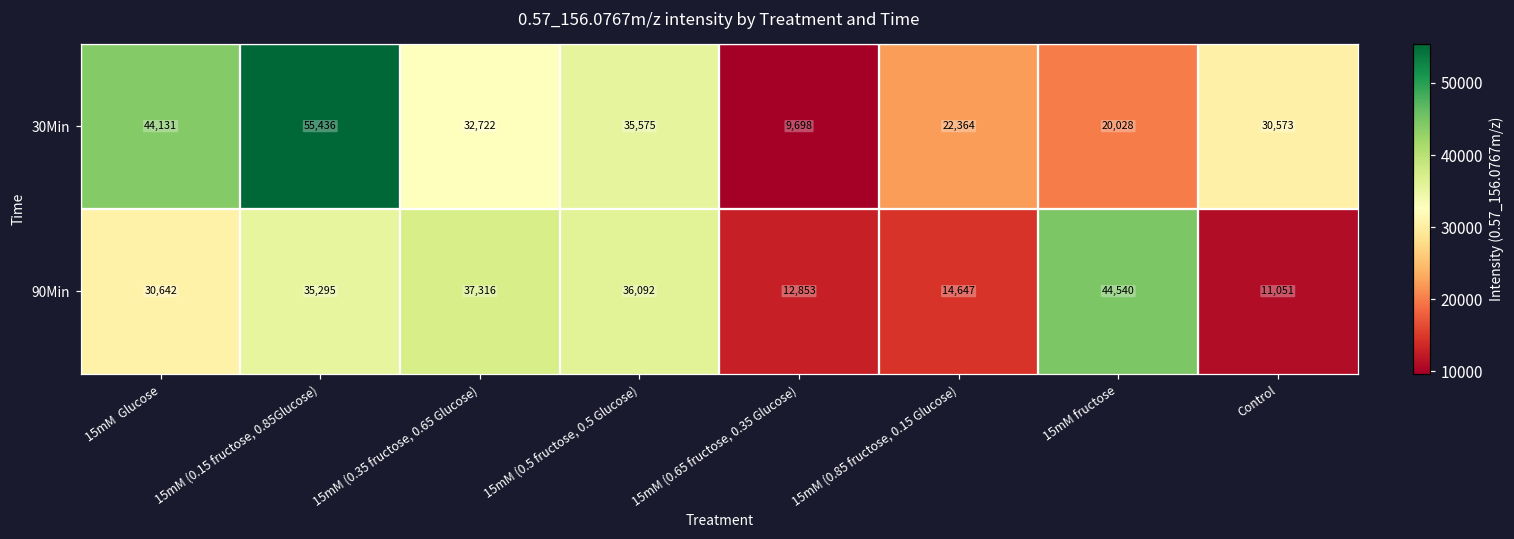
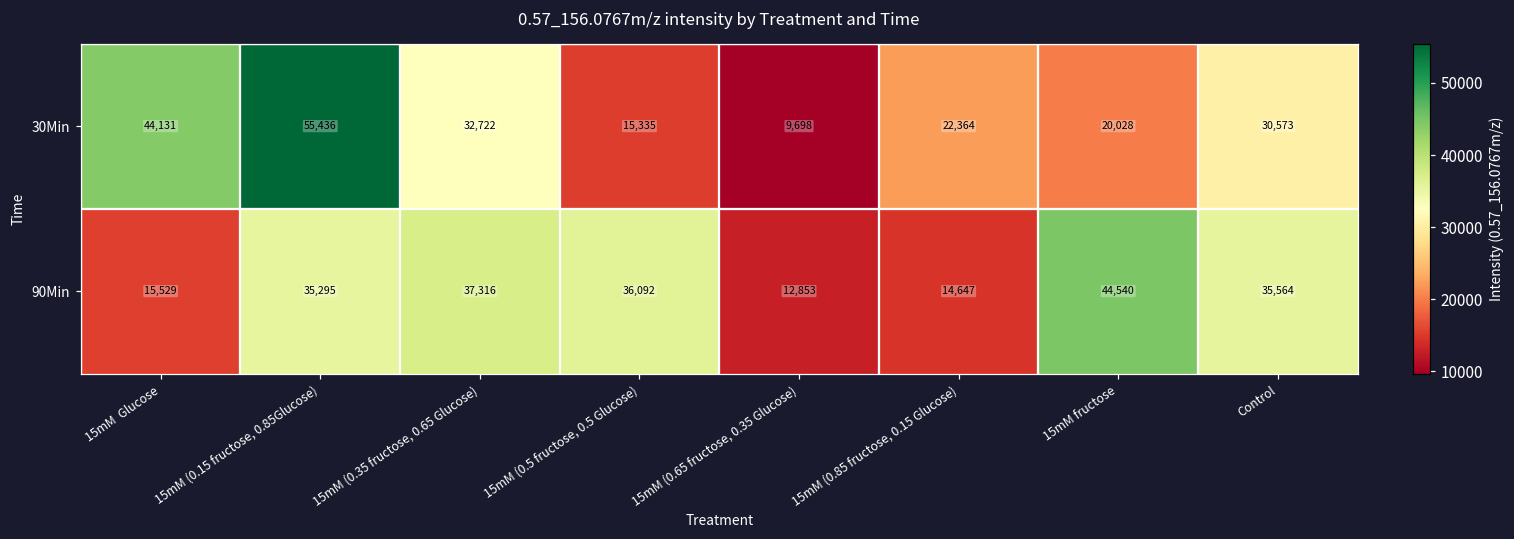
  {
    "30Min": {
-     "15mM (0.5 fructose, 0.5 Glucose)": "35,575"
+     "15mM (0.5 fructose, 0.5 Glucose)": "15,335"
    },
    "90Min": {
-     "15mM Glucose": "30,642",
-     "Control": "11,051"
+     "15mM Glucose": "15,529",
+     "Control": "35,564"
    }
  }
